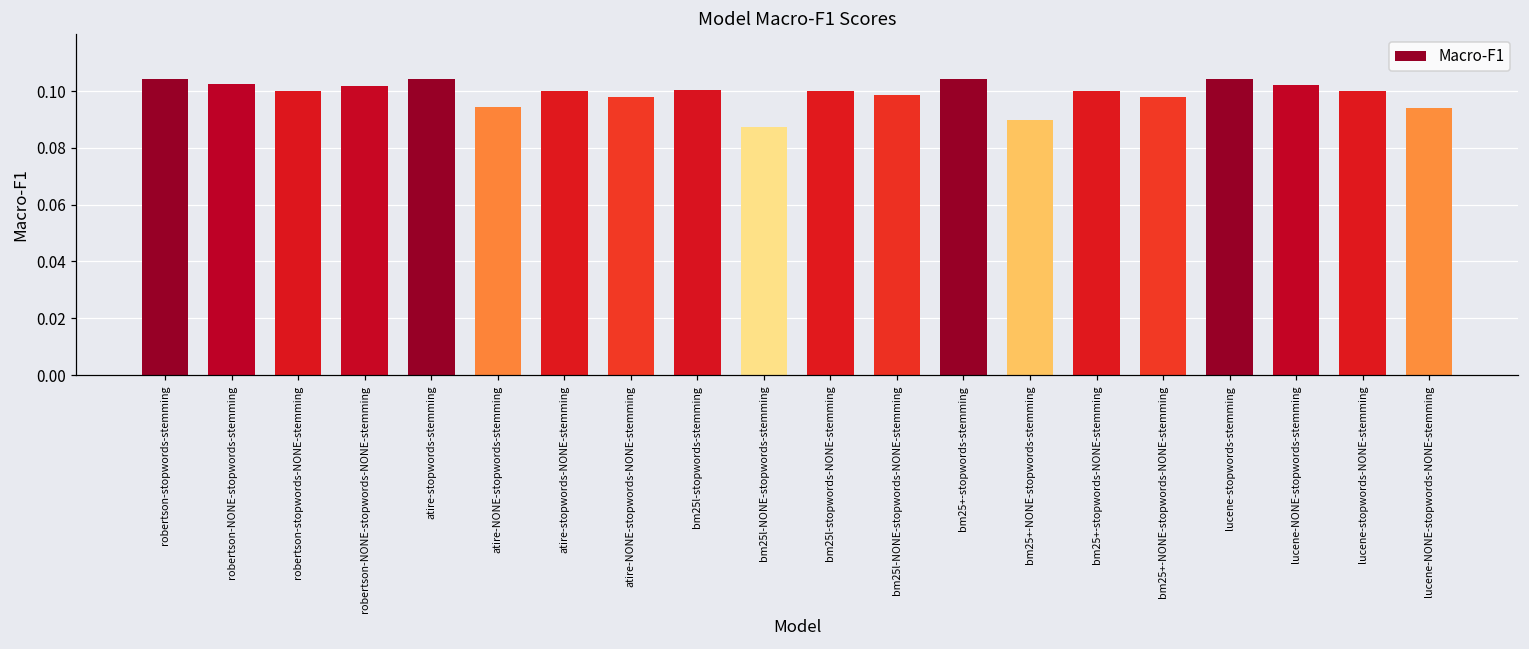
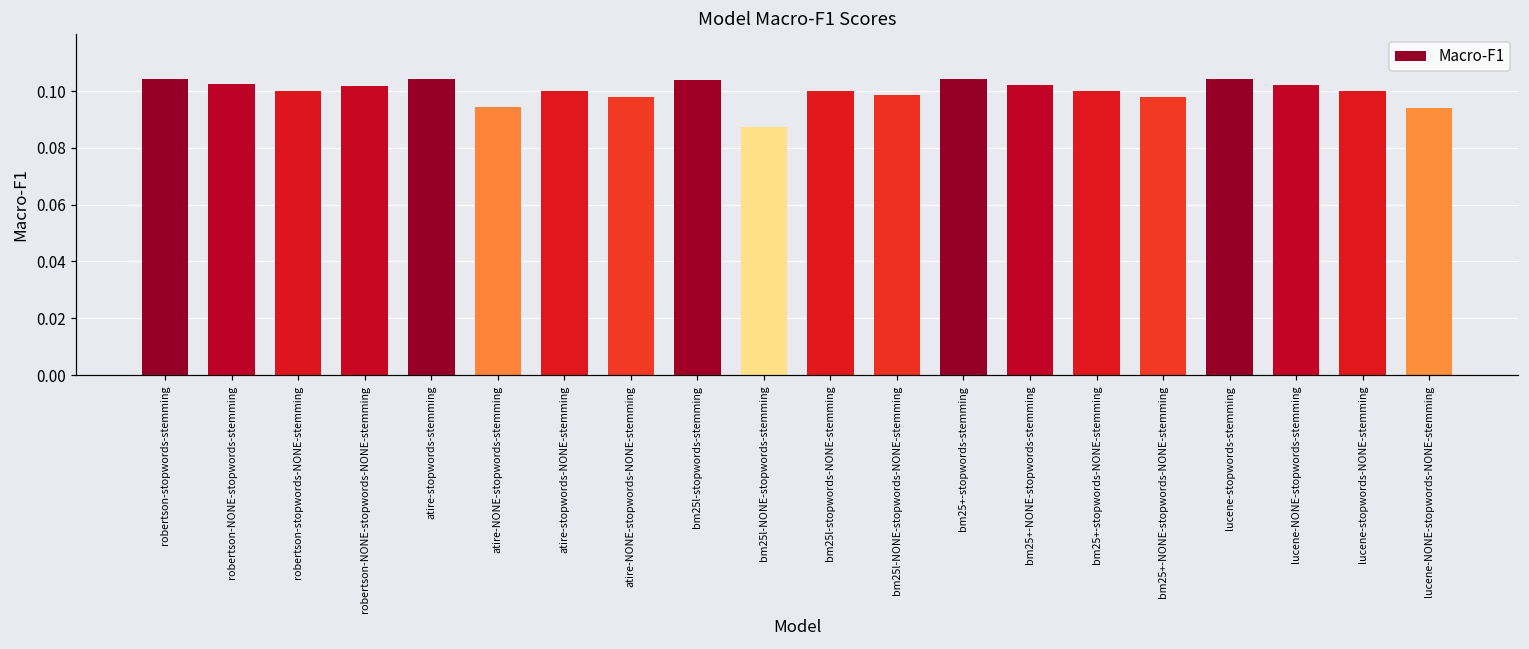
  {
    "robertson-stopwords-stemming": 0.104,
    "robertson-NONE-stopwords-stemming": 0.103,
    "robertson-stopwords-NONE-stemming": 0.100,
    "robertson-NONE-stopwords-NONE-stemming": 0.102,
    "atire-stopwords-stemming": 0.104,
    "atire-NONE-stopwords-stemming": 0.094,
    "atire-stopwords-NONE-stemming": 0.100,
    "atire-NONE-stopwords-NONE-stemming": 0.098,
-   "bm25l-stopwords-stemming": 0.101,
+   "bm25l-stopwords-stemming": 0.104,
    "bm25l-NONE-stopwords-stemming": 0.087,
    "bm25l-stopwords-NONE-stemming": 0.100,
    "bm25l-NONE-stopwords-NONE-stemming": 0.099,
    "bm25+-stopwords-stemming": 0.104,
-   "bm25+-NONE-stopwords-stemming": 0.090,
+   "bm25+-NONE-stopwords-stemming": 0.102,
    "bm25+-stopwords-NONE-stemming": 0.100,
    "bm25+-NONE-stopwords-NONE-stemming": 0.098,
    "lucene-stopwords-stemming": 0.104,
    "lucene-NONE-stopwords-stemming": 0.102,
    "lucene-stopwords-NONE-stemming": 0.100,
    "lucene-NONE-stopwords-NONE-stemming": 0.094
  }
